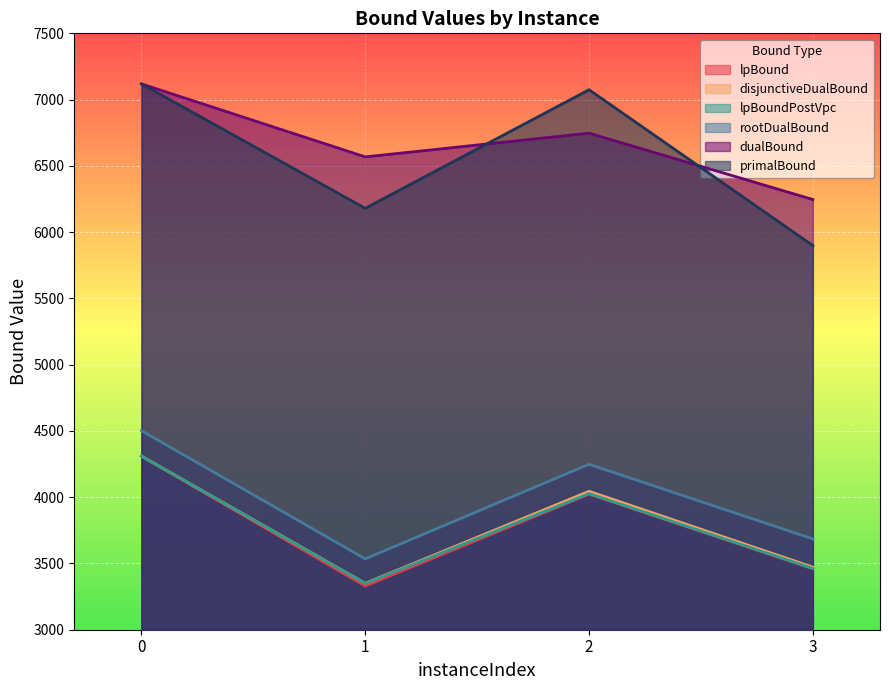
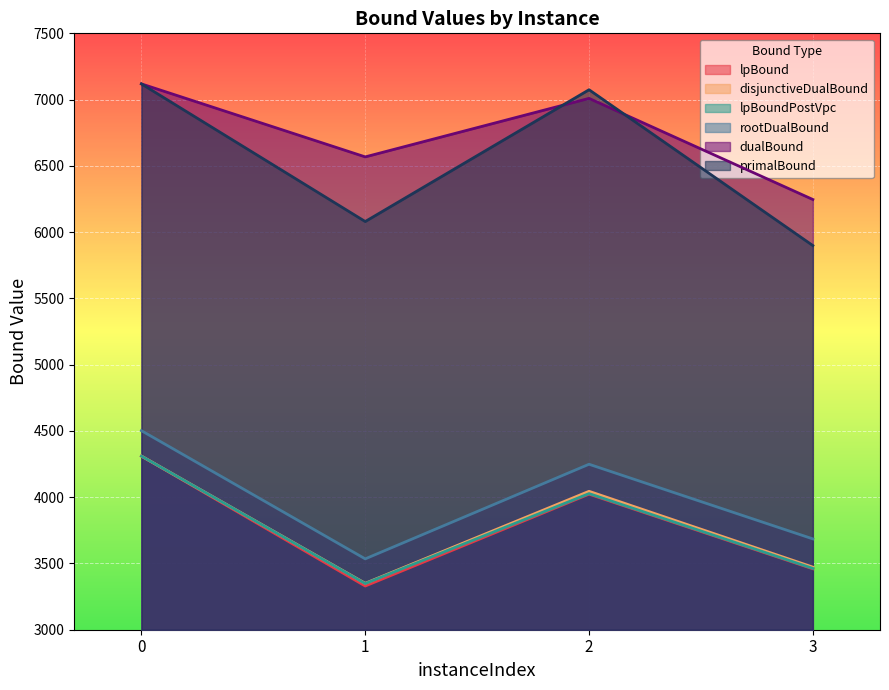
  {
    "dualBound": {
      "1": 6570,
-     "2": 6750,
+     "2": 7010,
      "3": 6250
    },
    "primalBound": {
-     "1": 6180,
+     "1": 6080,
      "2": 7070,
      "3": 5900
    }
  }
